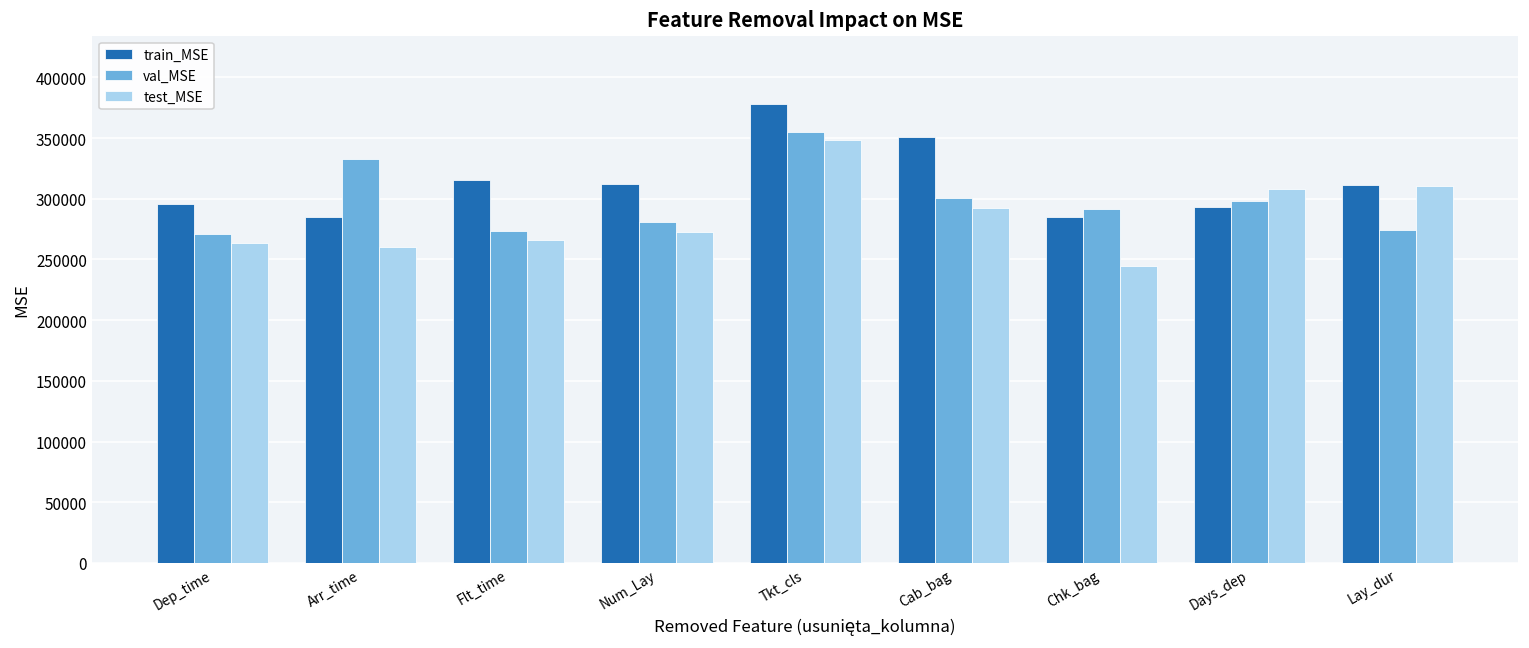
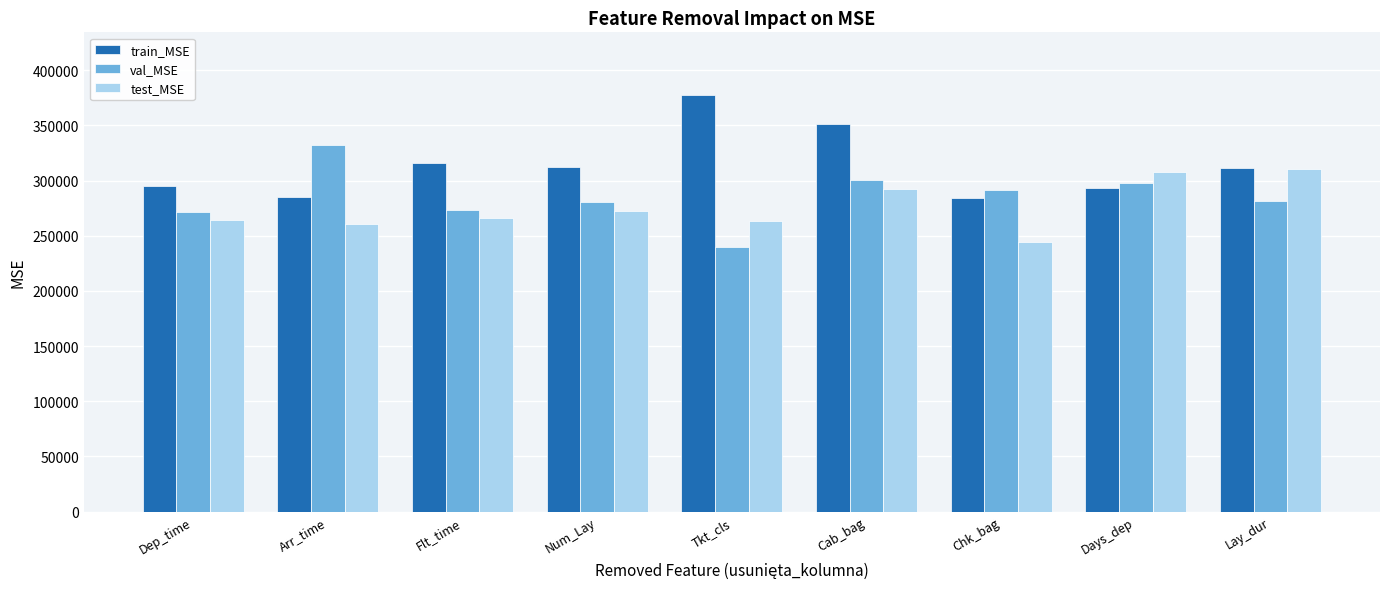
  {
    "train_MSE": {
      "Dep_time": 295000,
      "Arr_time": 285000,
      "Flt_time": 316000,
      "Num_Lay": 312000,
      "Tkt_cls": 378000,
      "Cab_bag": 351000,
      "Chk_bag": 285000,
      "Days_dep": 293000,
      "Lay_dur": 311000
    },
    "val_MSE": {
      "Dep_time": 271000,
      "Arr_time": 332000,
      "Flt_time": 274000,
      "Num_Lay": 281000,
-     "Tkt_cls": 355000,
+     "Tkt_cls": 240000,
      "Cab_bag": 300000,
      "Chk_bag": 291000,
      "Days_dep": 298000,
-     "Lay_dur": 274000
+     "Lay_dur": 281000
    },
    "test_MSE": {
      "Dep_time": 264000,
      "Arr_time": 260000,
      "Flt_time": 266000,
      "Num_Lay": 272000,
-     "Tkt_cls": 348000,
+     "Tkt_cls": 263000,
      "Cab_bag": 292000,
      "Chk_bag": 245000,
      "Days_dep": 308000,
      "Lay_dur": 311000
    }
  }
